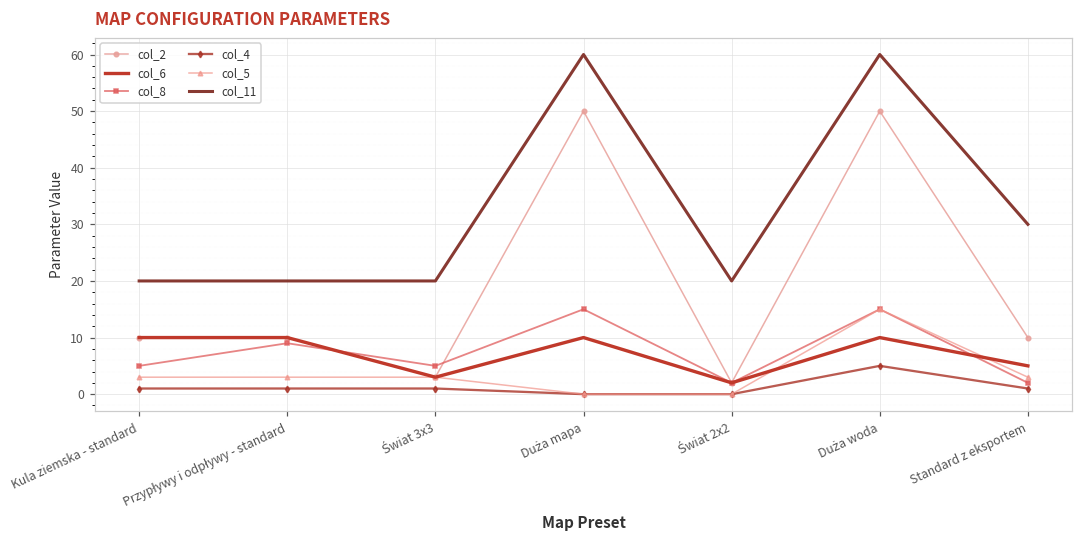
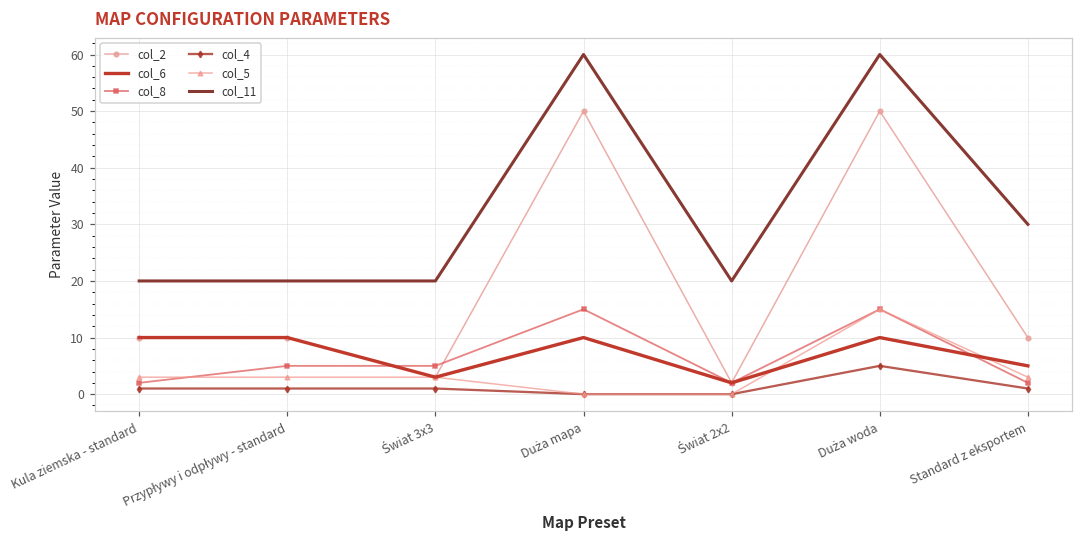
  {
    "col_8": {
-     "Kula ziemska - standard": 5,
-     "Przypływy i odpływy - standard": 9,
+     "Kula ziemska - standard": 2,
+     "Przypływy i odpływy - standard": 5,
      "Świat 3x3": 5,
      "Duża mapa": 15,
      "Standard z eksportem": 2
    }
  }
